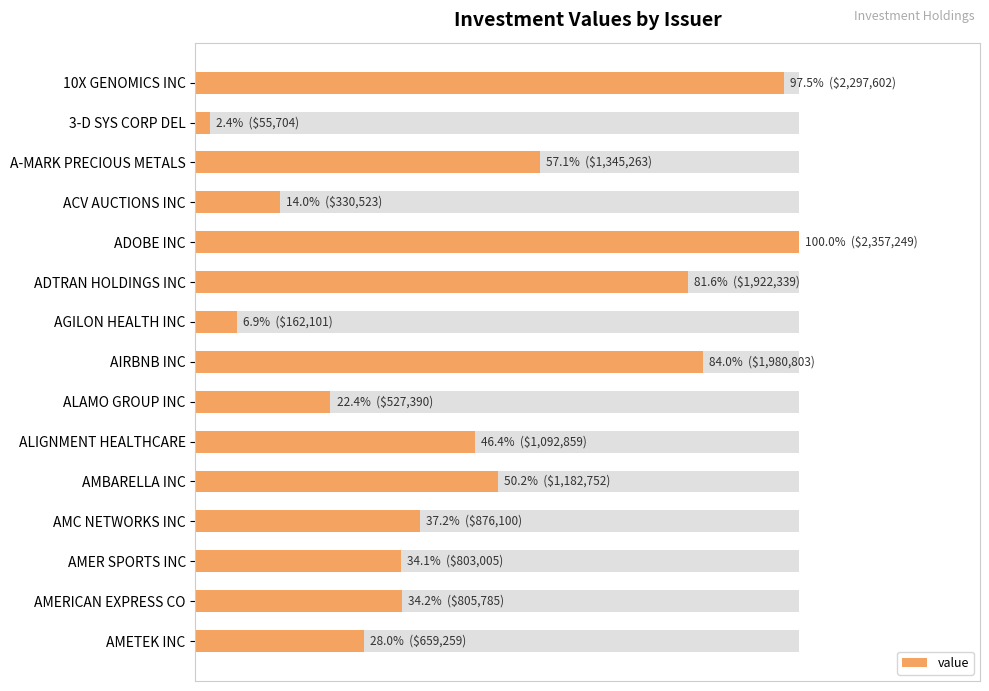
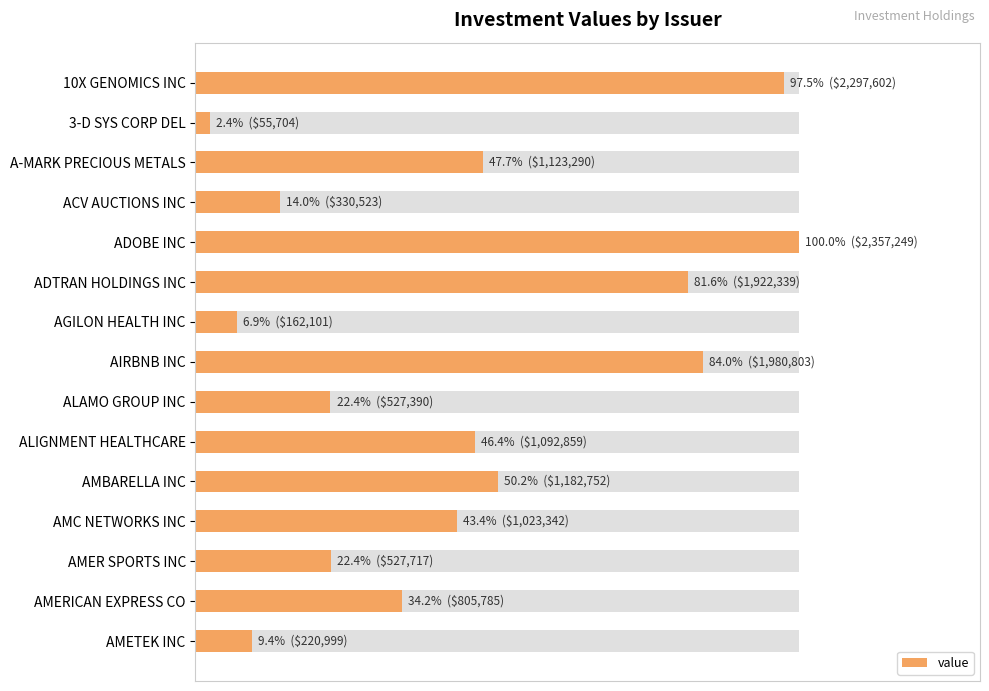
  {
    "value": {
-     "A-MARK PRECIOUS METALS": "57.1% ($1,345,263)",
+     "A-MARK PRECIOUS METALS": "47.7% ($1,123,290)",
      "ADOBE INC": "100.0%",
-     "AMC NETWORKS INC": "37.2% ($876,100)",
-     "AMER SPORTS INC": "34.1% ($803,005)",
-     "AMETEK INC": "28.0% ($659,259)"
+     "AMC NETWORKS INC": "43.4% ($1,023,342)",
+     "AMER SPORTS INC": "22.4% ($527,717)",
+     "AMETEK INC": "9.4% ($220,999)"
    }
  }
